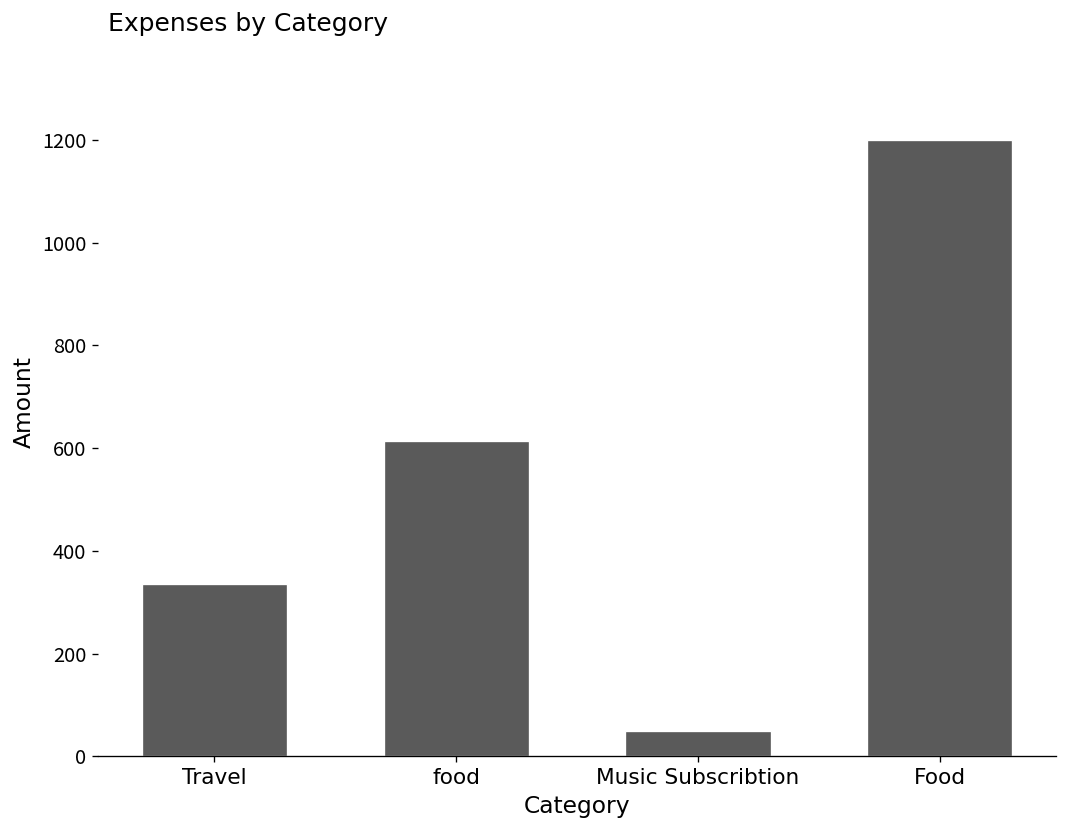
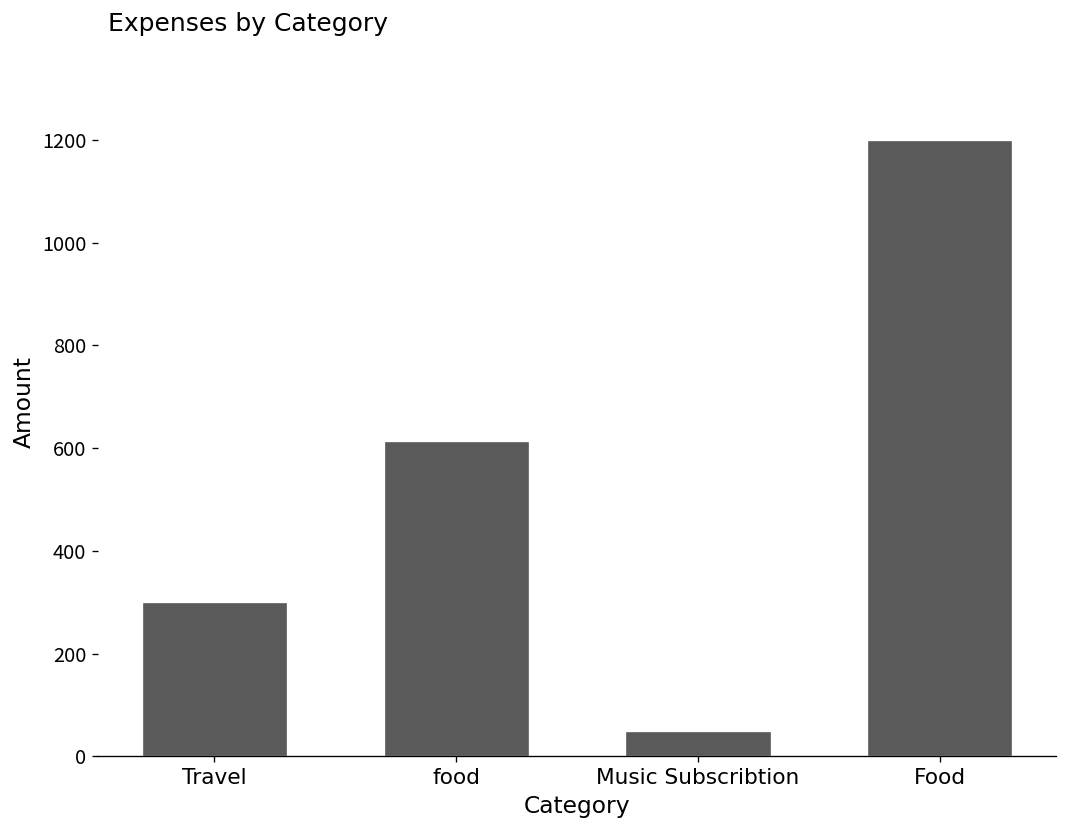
  {
-   "Travel": 340,
+   "Travel": 300,
    "food": 610,
    "Music Subscribtion": 50,
    "Food": 1200
  }
